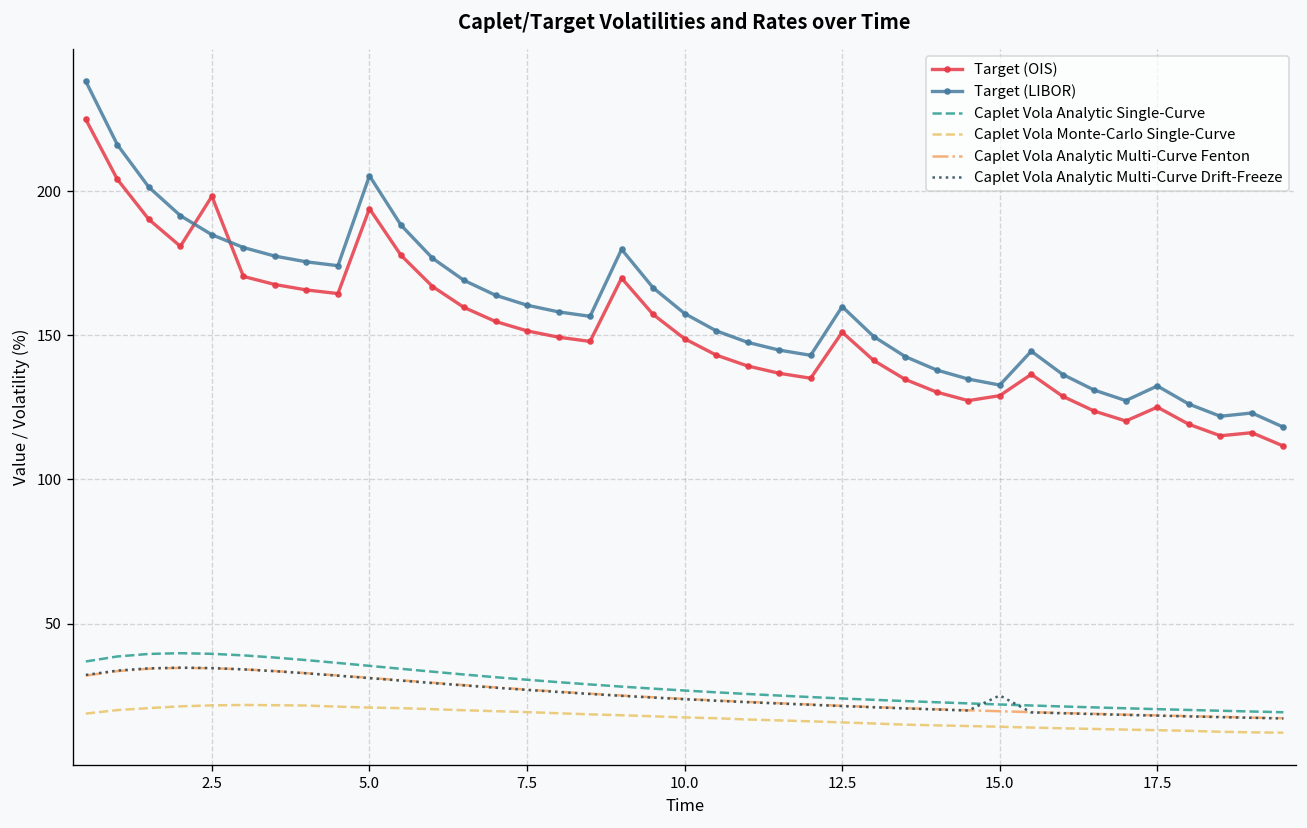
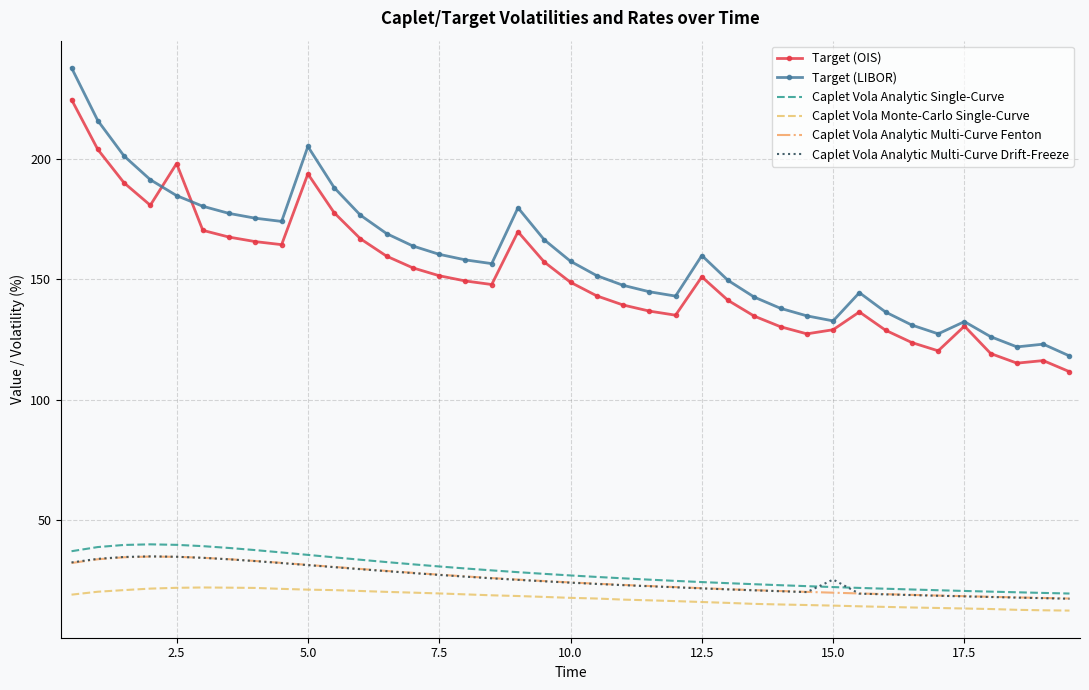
  {
    "Target (OIS)": {
      "2.5": 198,
      "5.0": 194,
      "7.5": 152,
      "10.0": 149,
      "12.5": 151,
      "15.0": 129,
-     "17.5": 125
+     "17.5": 131
    },
    "Caplet Vola Analytic Multi-Curve Drift-Freeze": {
      "15.0": 25
    }
  }
